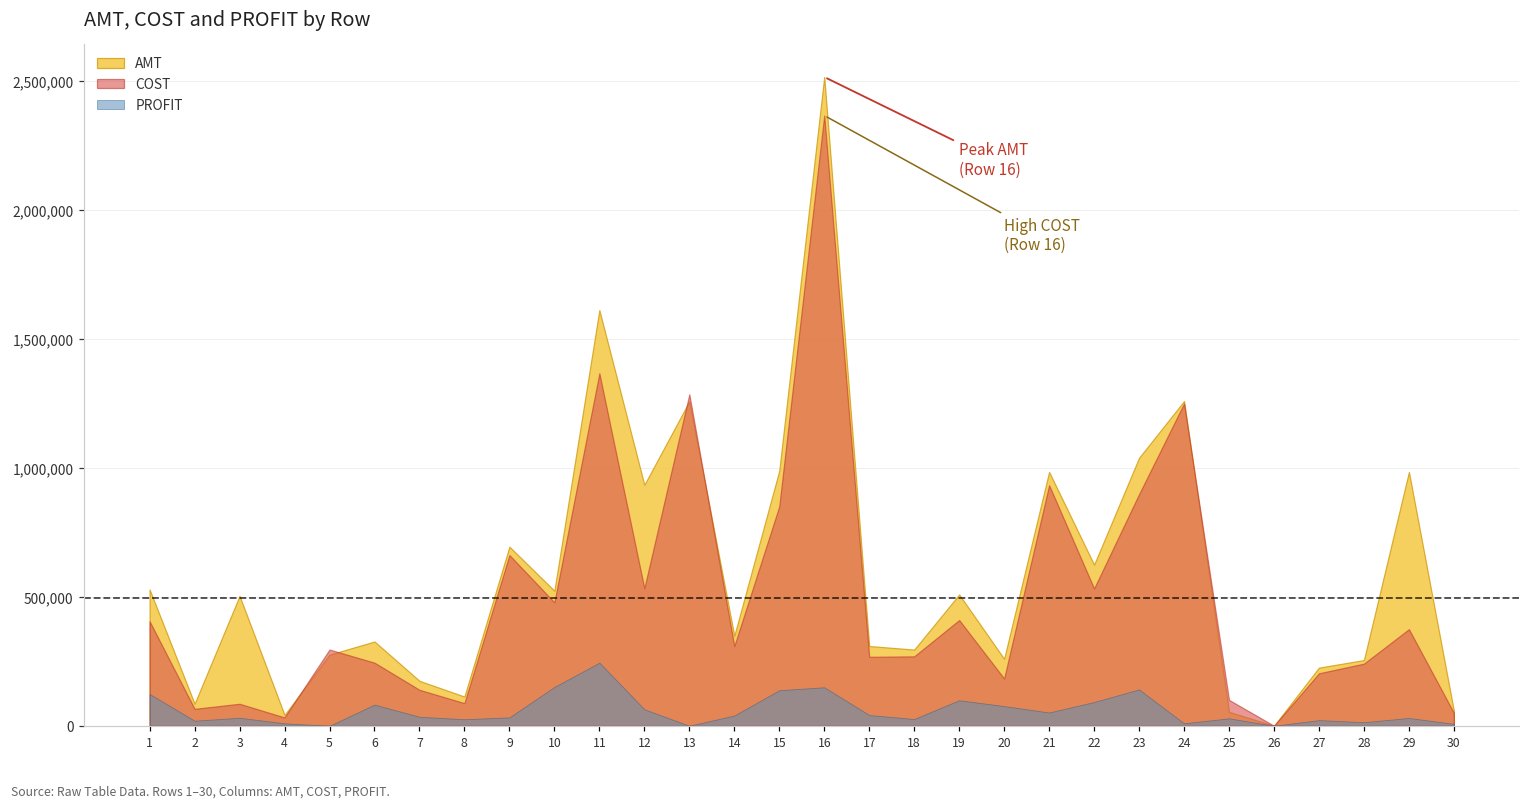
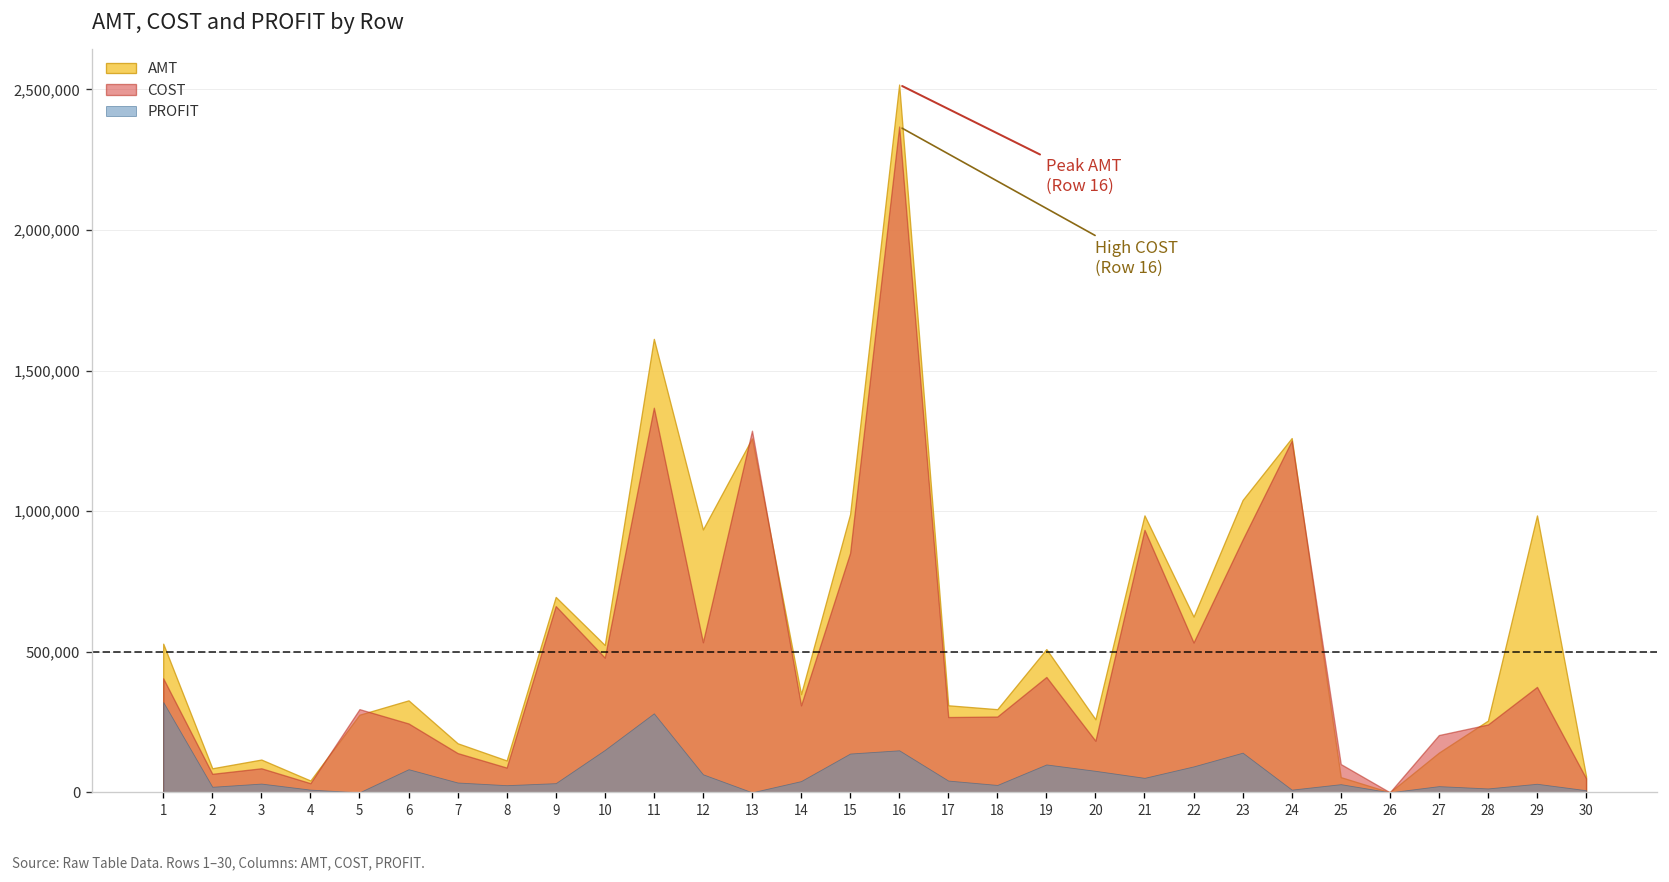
  {
    "AMT": {
      "1": "530,000",
      "2": "90,000",
-     "3": "500,000",
+     "3": "120,000",
      "5": "280,000",
      "6": "330,000",
      "7": "170,000",
      "8": "110,000",
      "9": "690,000",
      "10": "520,000",
      "11": "1,610,000",
      "12": "930,000",
      "13": "1,260,000",
      "14": "350,000",
      "15": "990,000",
      "17": "310,000",
      "18": "300,000",
      "19": "510,000",
      "20": "260,000",
      "21": "980,000",
      "22": "620,000",
      "23": "1,040,000",
      "25": "50,000",
-     "27": "230,000",
+     "27": "140,000",
      "28": "250,000",
      "29": "980,000"
    },
    "PROFIT": {
-     "1": "120,000",
+     "1": "320,000",
      "2": "20,000",
      "3": "30,000",
      "6": "80,000",
      "7": "30,000",
      "8": "30,000",
      "9": "30,000",
      "10": "150,000",
-     "11": "240,000",
+     "11": "280,000",
      "12": "60,000",
      "14": "40,000",
      "15": "140,000",
      "16": "150,000",
      "17": "40,000",
      "18": "30,000",
      "19": "100,000",
      "20": "80,000",
      "21": "50,000",
      "22": "90,000",
      "23": "140,000",
      "25": "30,000",
      "27": "20,000",
      "28": "10,000",
      "29": "30,000"
    }
  }
